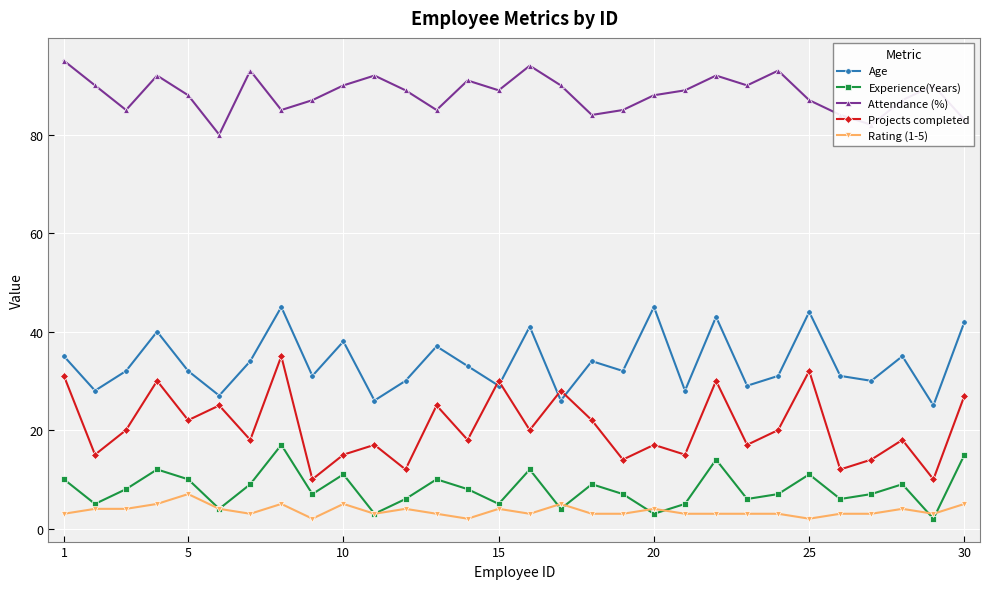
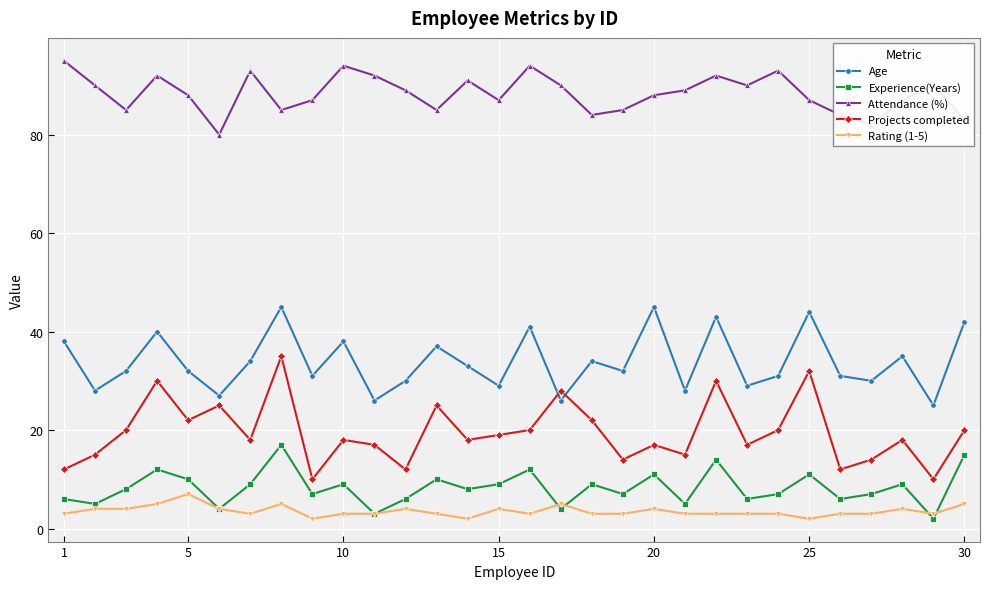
  {
    "Age": {
-     "1": 35,
+     "1": 38,
      "5": 32,
      "10": 38,
      "15": 29,
      "20": 45,
      "25": 44,
      "30": 42
    },
    "Experience(Years)": {
-     "1": 10,
+     "1": 6,
      "5": 10,
-     "10": 11,
-     "15": 5,
-     "20": 3,
+     "10": 9,
+     "15": 9,
+     "20": 11,
      "25": 11,
      "30": 15
    },
    "Attendance (%)": {
      "1": 95,
      "5": 88,
-     "10": 90,
-     "15": 89,
+     "10": 94,
+     "15": 87,
      "20": 88,
      "25": 87
    },
    "Projects completed": {
-     "1": 31,
+     "1": 12,
      "5": 22,
-     "10": 15,
-     "15": 30,
+     "10": 18,
+     "15": 19,
      "20": 17,
      "25": 32,
-     "30": 27
+     "30": 20
    },
    "Rating (1-5)": {
      "1": 3,
      "5": 7,
-     "10": 5,
+     "10": 3,
      "15": 4,
      "20": 4,
      "25": 2,
      "30": 5
    }
  }
